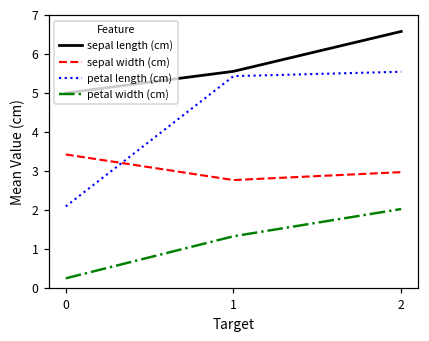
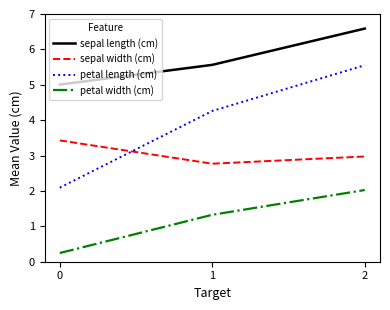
  {
    "sepal length (cm)": {
      "1": 5.6,
      "2": 6.6
    },
    "sepal width (cm)": {
      "0": 3.4,
      "1": 2.8,
      "2": 3.0
    },
    "petal length (cm)": {
      "0": 2.1,
-     "1": 5.4,
+     "1": 4.3,
      "2": 5.6
    },
    "petal width (cm)": {
      "0": 0.2,
      "1": 1.3,
      "2": 2.0
    }
  }
